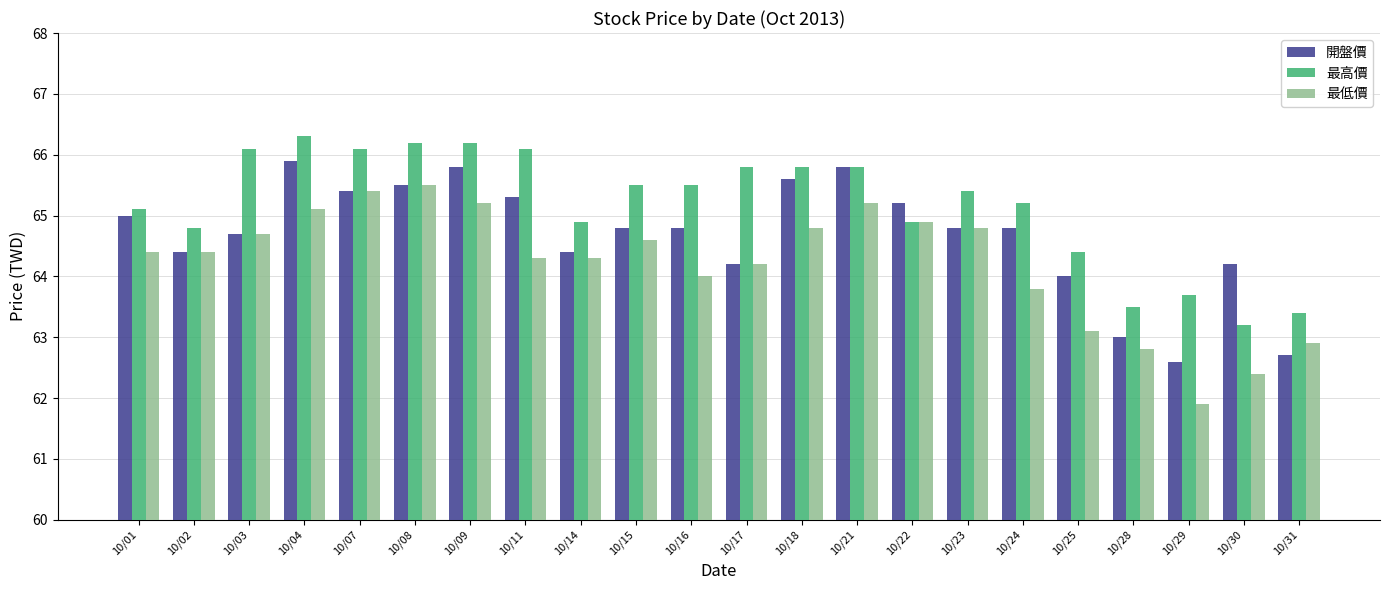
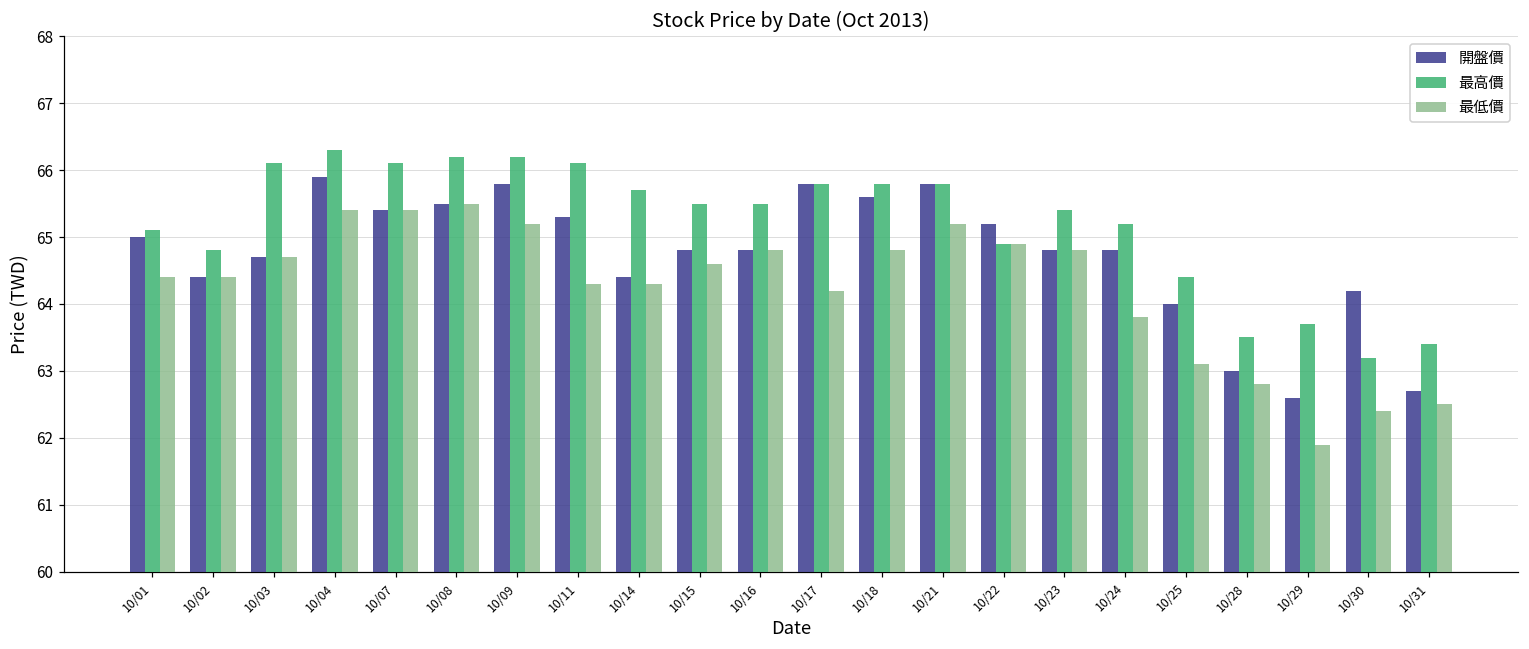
  {
    "開盤價": {
      "10/01": 65.0,
      "10/02": 64.4,
      "10/03": 64.7,
      "10/04": 65.9,
      "10/07": 65.4,
      "10/08": 65.5,
      "10/09": 65.8,
      "10/11": 65.3,
      "10/14": 64.4,
      "10/15": 64.8,
      "10/16": 64.8,
-     "10/17": 64.2,
+     "10/17": 65.8,
      "10/18": 65.6,
      "10/21": 65.8,
      "10/22": 65.2,
      "10/23": 64.8,
      "10/24": 64.8,
      "10/25": 64.0,
      "10/28": 63.0,
      "10/29": 62.6,
      "10/30": 64.2,
      "10/31": 62.7
    },
    "最高價": {
      "10/01": 65.1,
      "10/02": 64.8,
      "10/03": 66.1,
      "10/04": 66.3,
      "10/07": 66.1,
      "10/08": 66.2,
      "10/09": 66.2,
      "10/11": 66.1,
-     "10/14": 64.9,
+     "10/14": 65.7,
      "10/15": 65.5,
      "10/16": 65.5,
      "10/17": 65.8,
      "10/18": 65.8,
      "10/21": 65.8,
      "10/22": 64.9,
      "10/23": 65.4,
      "10/24": 65.2,
      "10/25": 64.4,
      "10/28": 63.5,
      "10/29": 63.7,
      "10/30": 63.2,
      "10/31": 63.4
    },
    "最低價": {
      "10/01": 64.4,
      "10/02": 64.4,
      "10/03": 64.7,
-     "10/04": 65.1,
+     "10/04": 65.4,
      "10/07": 65.4,
      "10/08": 65.5,
      "10/09": 65.2,
      "10/11": 64.3,
      "10/14": 64.3,
      "10/15": 64.6,
-     "10/16": 64.0,
+     "10/16": 64.8,
      "10/17": 64.2,
      "10/18": 64.8,
      "10/21": 65.2,
      "10/22": 64.9,
      "10/23": 64.8,
      "10/24": 63.8,
      "10/25": 63.1,
      "10/28": 62.8,
      "10/29": 61.9,
      "10/30": 62.4,
-     "10/31": 62.9
+     "10/31": 62.5
    }
  }
